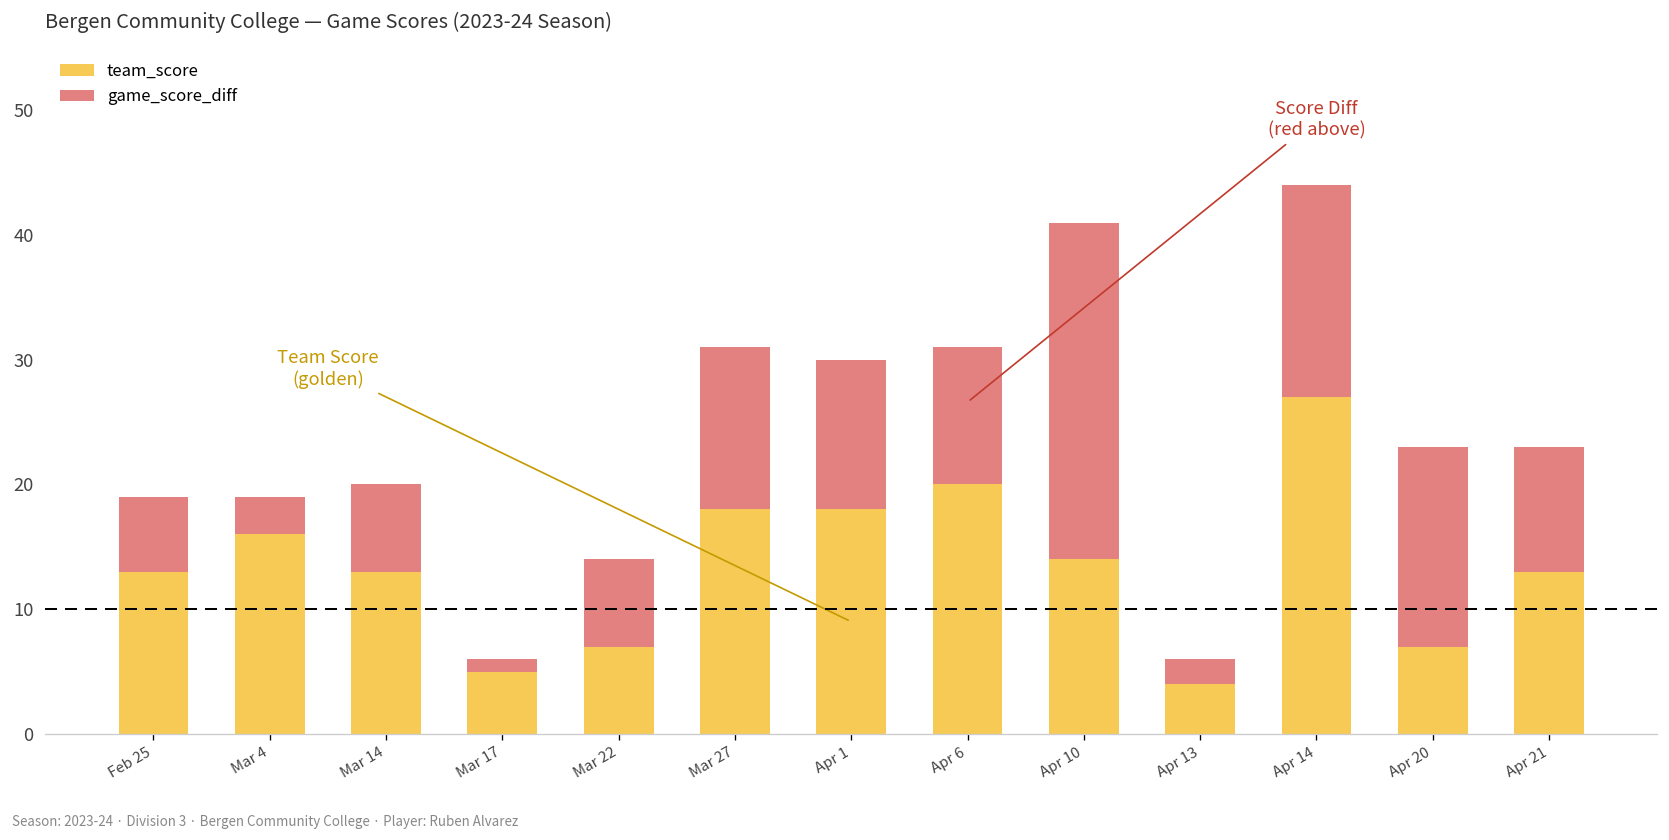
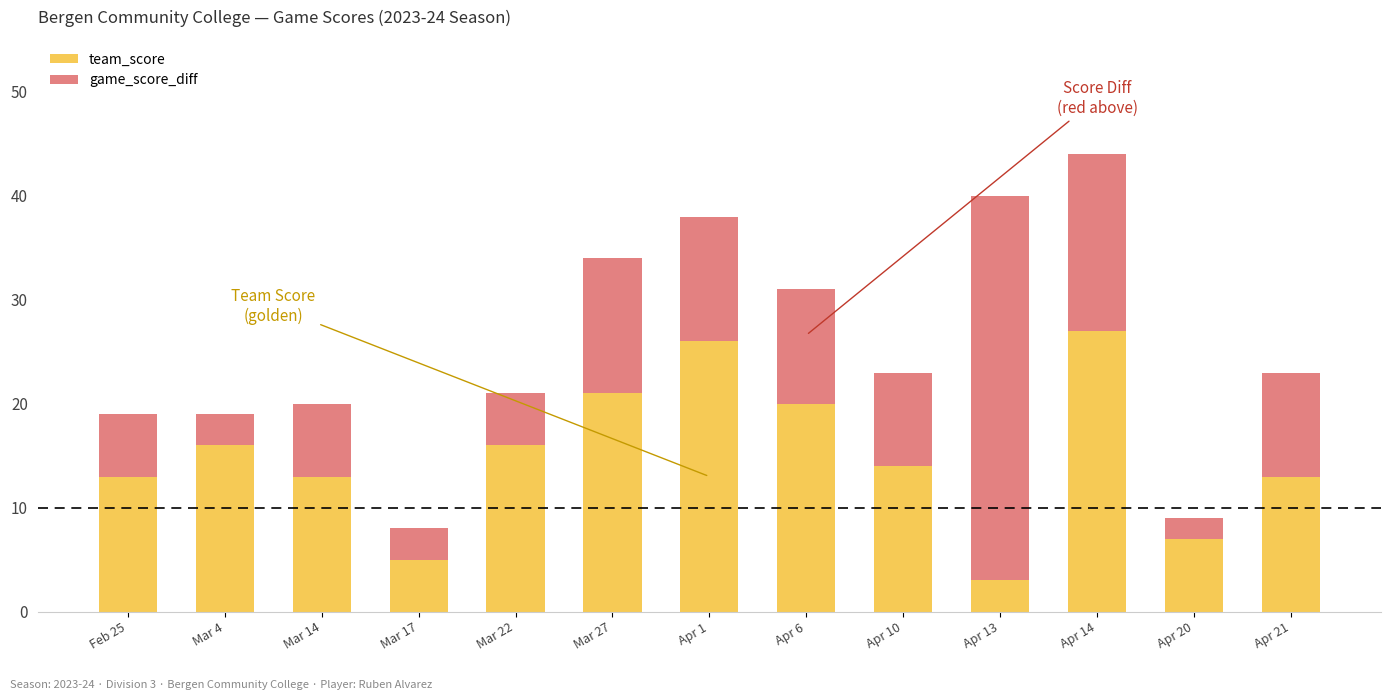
  {
    "team_score": {
      "Feb 25": 13,
      "Mar 4": 16,
      "Mar 14": 13,
      "Mar 17": 5,
-     "Mar 22": 7,
-     "Mar 27": 18,
-     "Apr 1": 18,
+     "Mar 22": 16,
+     "Mar 27": 21,
+     "Apr 1": 26,
      "Apr 6": 20,
      "Apr 10": 14,
-     "Apr 13": 4,
+     "Apr 13": 3,
      "Apr 14": 27,
      "Apr 20": 7,
      "Apr 21": 13
    },
    "game_score_diff": {
      "Feb 25": 6,
      "Mar 4": 3,
      "Mar 14": 7,
-     "Mar 17": 1,
-     "Mar 22": 7,
+     "Mar 17": 3,
+     "Mar 22": 5,
      "Mar 27": 13,
      "Apr 1": 12,
      "Apr 6": 11,
-     "Apr 10": 27,
-     "Apr 13": 2,
+     "Apr 10": 9,
+     "Apr 13": 37,
      "Apr 14": 17,
-     "Apr 20": 16,
+     "Apr 20": 2,
      "Apr 21": 10
    }
  }
